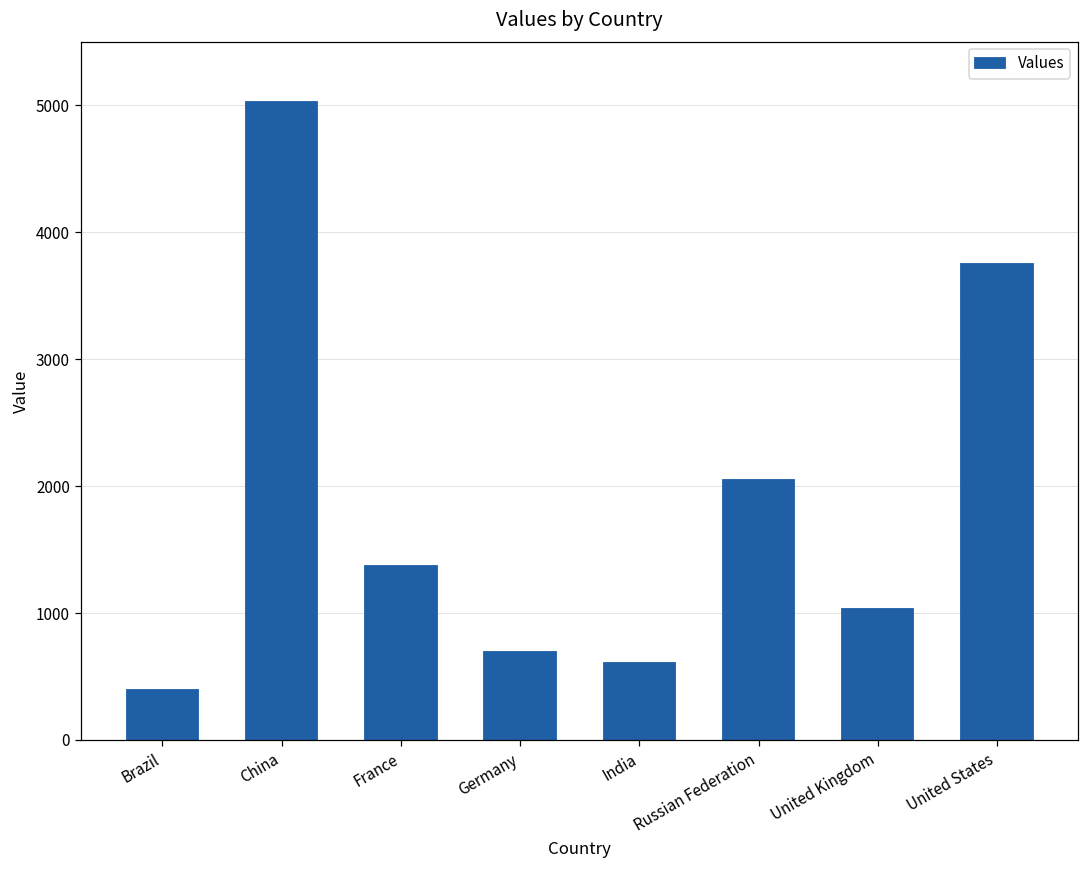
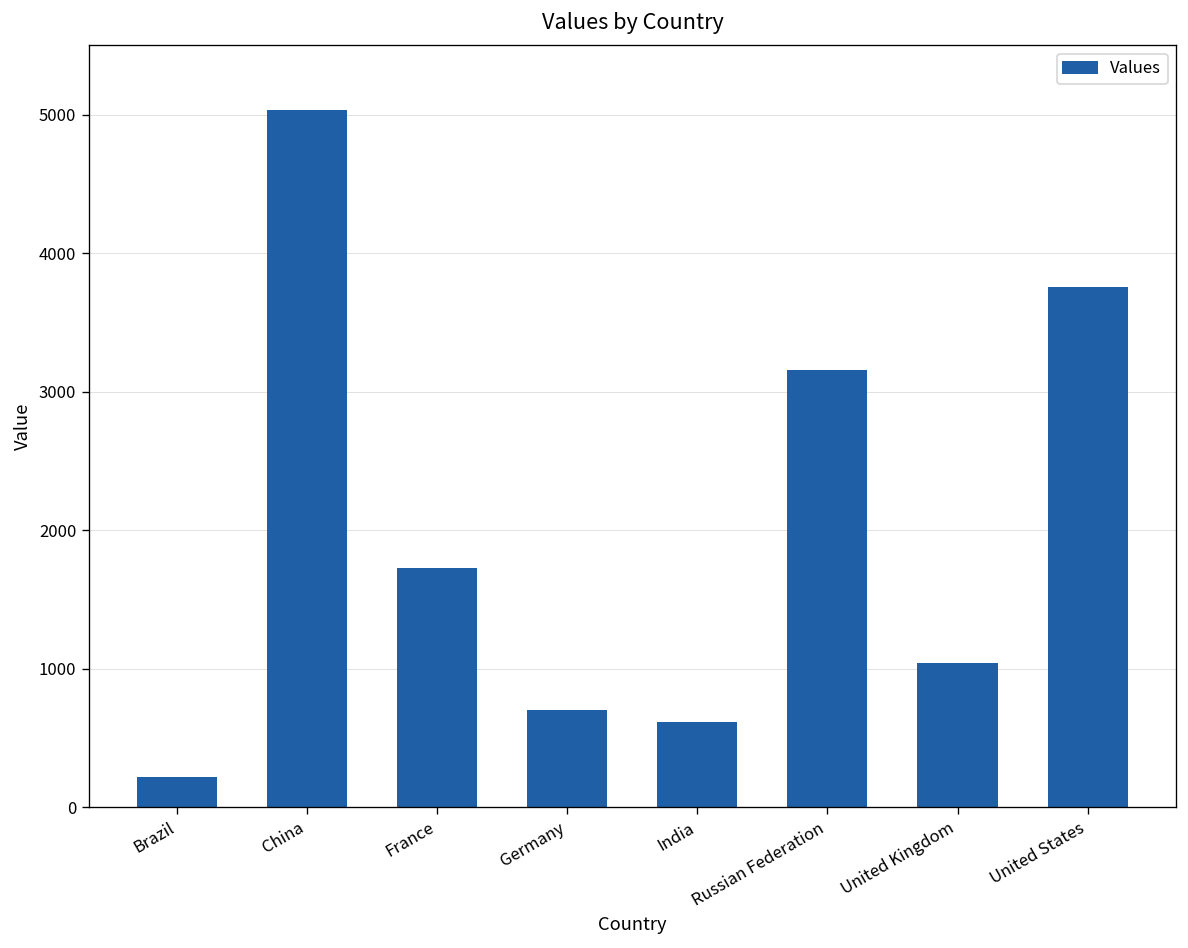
  {
-   "Brazil": 390,
+   "Brazil": 210,
    "China": 5020,
-   "France": 1370,
+   "France": 1720,
    "Germany": 690,
    "India": 610,
-   "Russian Federation": 2040,
+   "Russian Federation": 3150,
    "United Kingdom": 1030,
    "United States": 3750
  }
